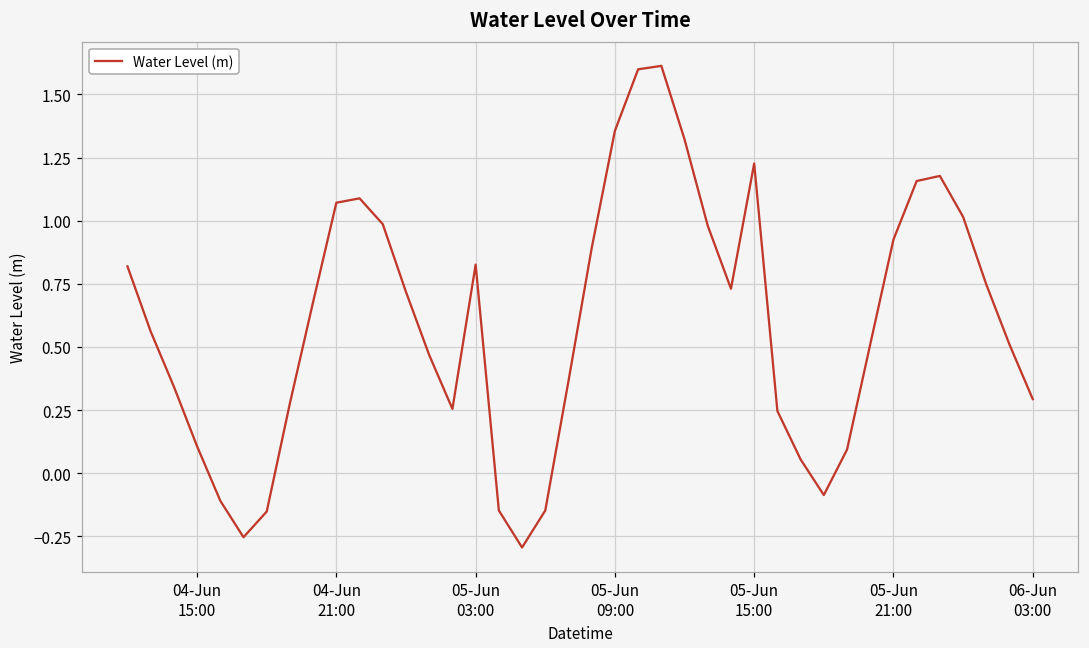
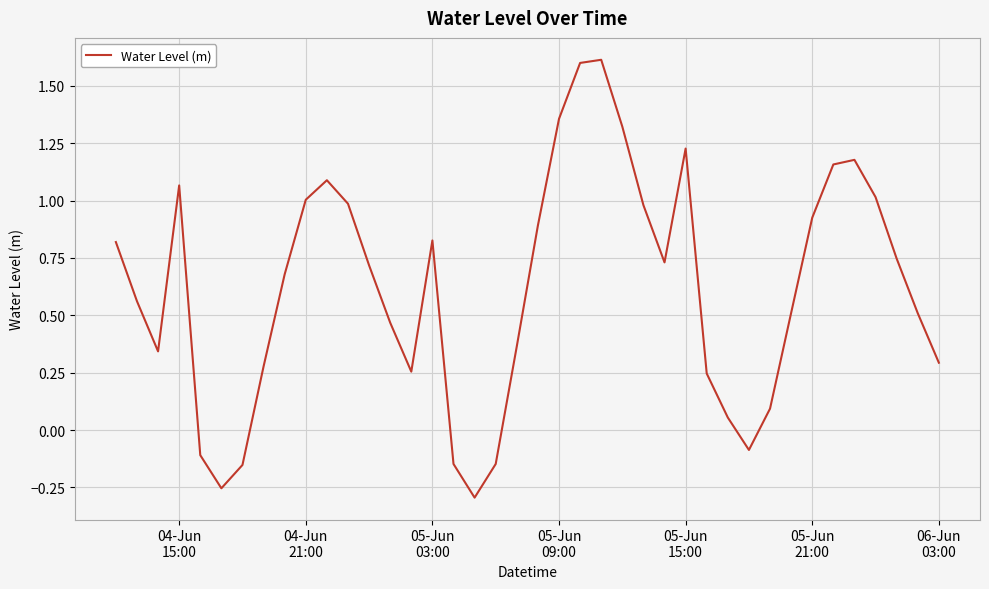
  {
-   "04-Jun 15:00": 0.11,
-   "04-Jun 21:00": 1.07,
+   "04-Jun 15:00": 1.07,
+   "04-Jun 21:00": 1.00,
    "05-Jun 03:00": 0.83,
    "05-Jun 09:00": 1.36,
    "05-Jun 15:00": 1.23,
    "05-Jun 21:00": 0.93,
    "06-Jun 03:00": 0.29
  }
